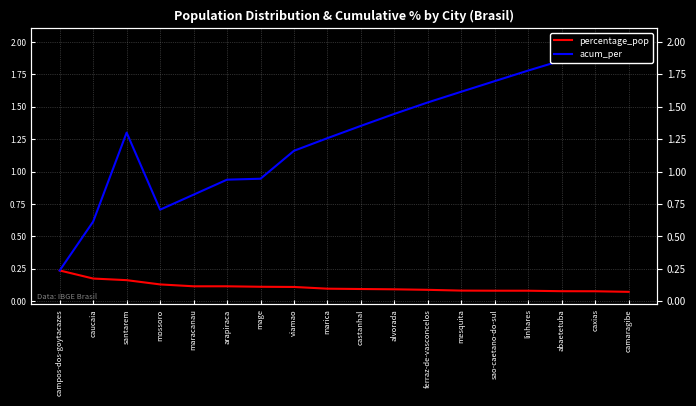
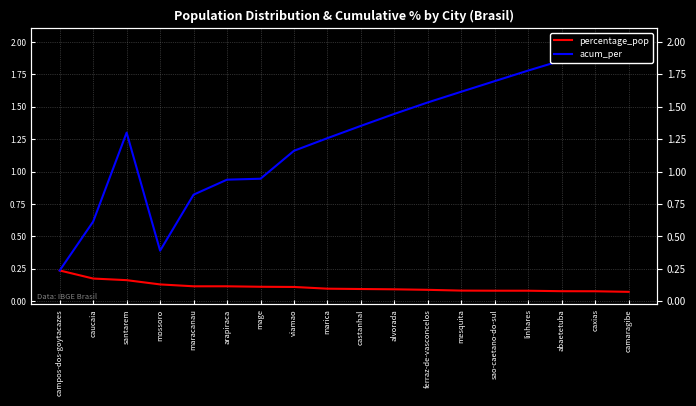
  {
    "percentage_pop": {
      "caucaia": 0.18,
      "santarem": 0.16,
      "mossoro": 0.13,
      "maracanau": 0.12,
      "arapiraca": 0.12,
      "mage": 0.11,
      "viamao": 0.11,
      "marica": 0.10,
      "castanhal": 0.09,
      "alvorada": 0.09,
      "ferraz-de-vasconcelos": 0.09,
      "mesquita": 0.08,
      "sao-caetano-do-sul": 0.08,
      "linhares": 0.08,
      "abaetetuba": 0.08,
      "caxias": 0.08,
      "camaragibe": 0.07
    },
    "acum_per": {
      "caucaia": 0.61,
      "santarem": 1.30,
-     "mossoro": 0.71,
+     "mossoro": 0.39,
      "maracanau": 0.82,
      "arapiraca": 0.94,
      "mage": 0.95,
      "viamao": 1.16,
      "marica": 1.26,
      "castanhal": 1.35,
      "alvorada": 1.45,
      "ferraz-de-vasconcelos": 1.53,
      "mesquita": 1.62,
      "sao-caetano-do-sul": 1.70,
      "linhares": 1.78
    }
  }
